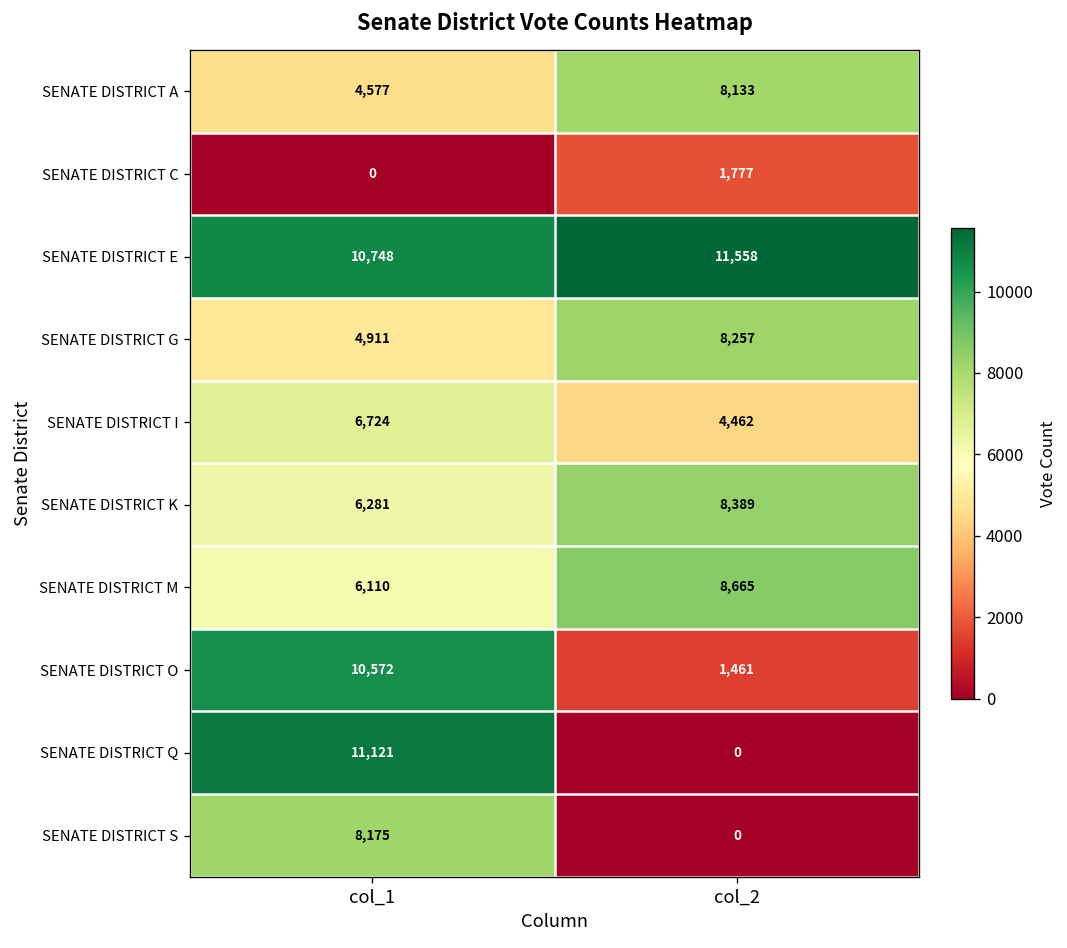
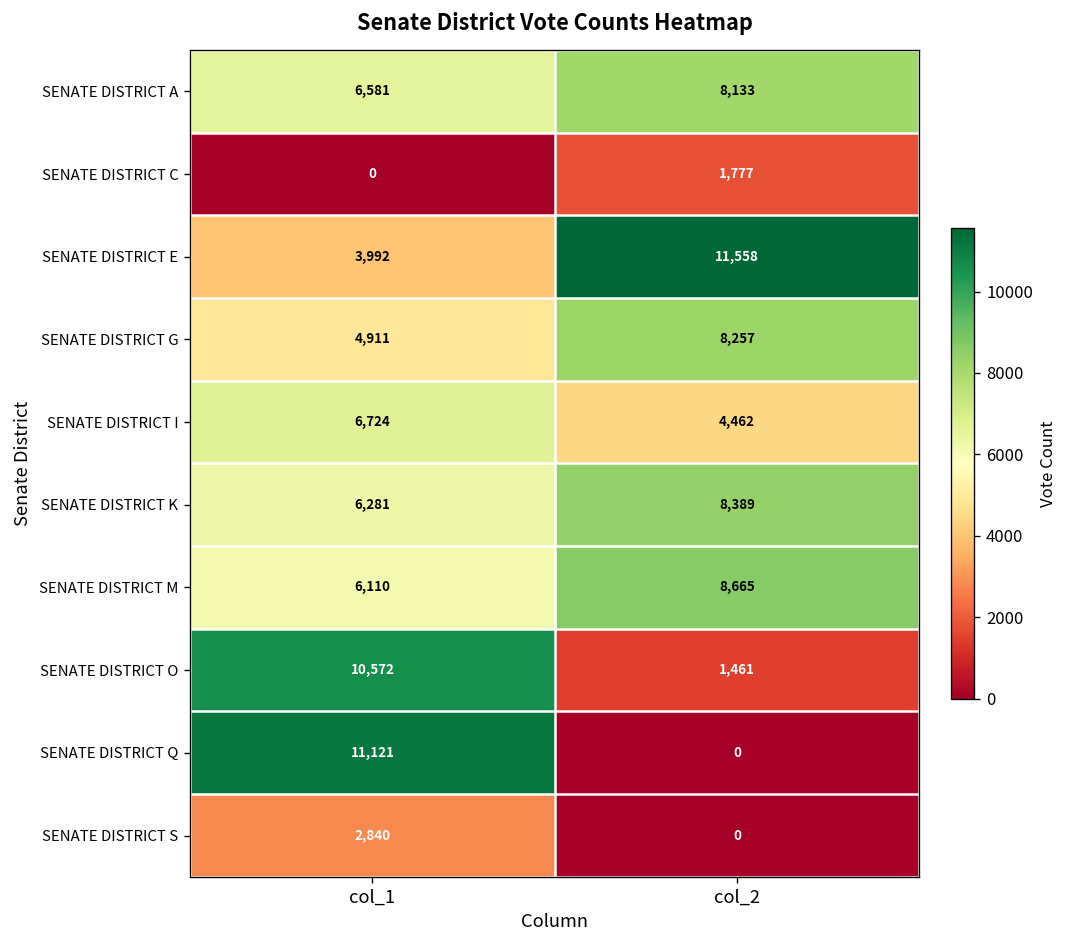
  {
    "SENATE DISTRICT A": {
-     "col_1": "4,577",
+     "col_1": "6,581",
      "col_2": "8,133"
    },
    "SENATE DISTRICT C": {
      "col_1": "0",
      "col_2": "1,777"
    },
    "SENATE DISTRICT E": {
-     "col_1": "10,748",
+     "col_1": "3,992",
      "col_2": "11,558"
    },
    "SENATE DISTRICT G": {
      "col_1": "4,911",
      "col_2": "8,257"
    },
    "SENATE DISTRICT I": {
      "col_1": "6,724",
      "col_2": "4,462"
    },
    "SENATE DISTRICT K": {
      "col_1": "6,281",
      "col_2": "8,389"
    },
    "SENATE DISTRICT M": {
      "col_1": "6,110",
      "col_2": "8,665"
    },
    "SENATE DISTRICT O": {
      "col_1": "10,572",
      "col_2": "1,461"
    },
    "SENATE DISTRICT Q": {
      "col_1": "11,121",
      "col_2": "0"
    },
    "SENATE DISTRICT S": {
-     "col_1": "8,175",
+     "col_1": "2,840",
      "col_2": "0"
    }
  }
